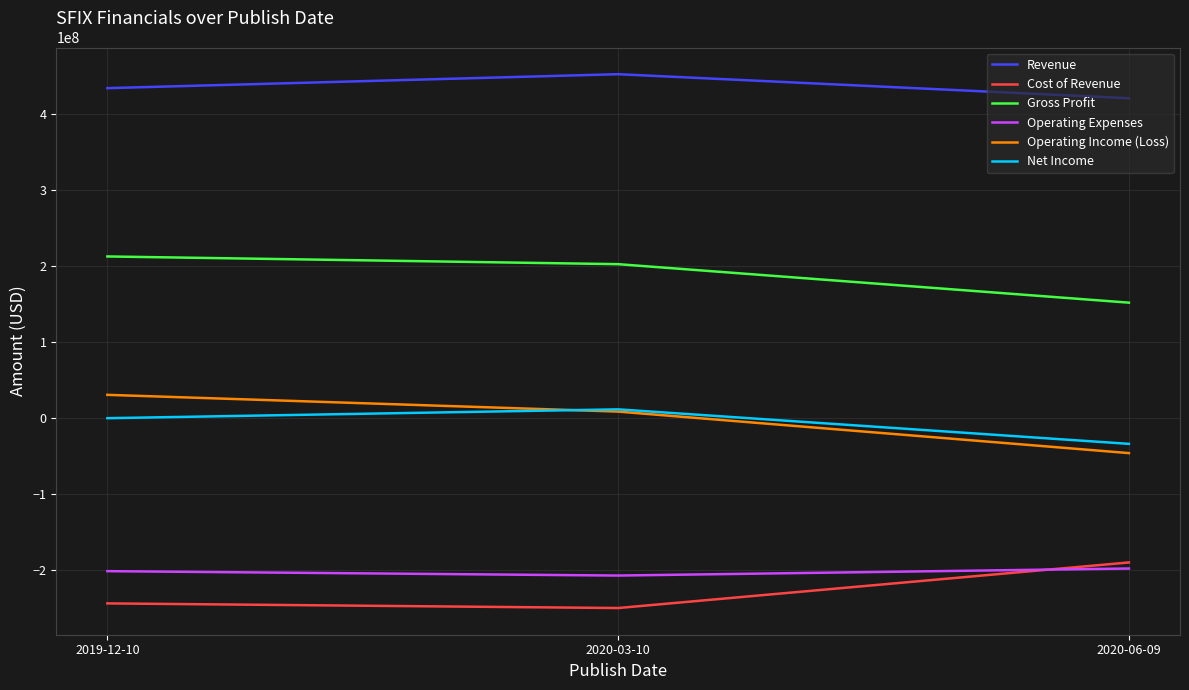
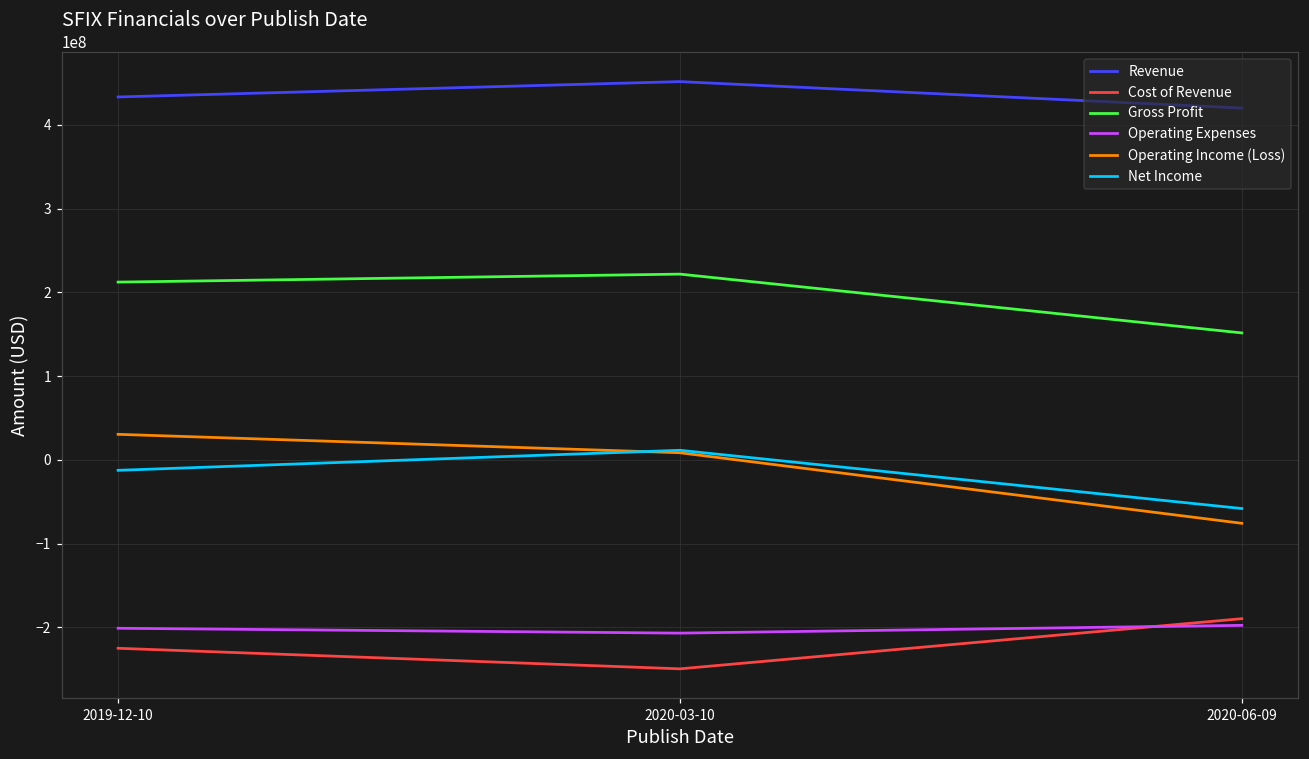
  {
    "Revenue": {
      "2019-12-10": 430000000,
      "2020-03-10": 450000000
    },
    "Cost of Revenue": {
-     "2019-12-10": -240000000,
+     "2019-12-10": -230000000,
      "2020-03-10": -250000000,
      "2020-06-09": -190000000
    },
    "Gross Profit": {
      "2019-12-10": 210000000,
-     "2020-03-10": 200000000,
+     "2020-03-10": 220000000,
      "2020-06-09": 150000000
    },
    "Operating Expenses": {
      "2019-12-10": -200000000,
      "2020-03-10": -210000000,
      "2020-06-09": -200000000
    },
    "Operating Income (Loss)": {
      "2019-12-10": 30000000,
-     "2020-06-09": -50000000
+     "2020-06-09": -80000000
    },
    "Net Income": {
-     "2019-12-10": 0,
-     "2020-06-09": -30000000
+     "2019-12-10": -10000000,
+     "2020-06-09": -60000000
    }
  }
